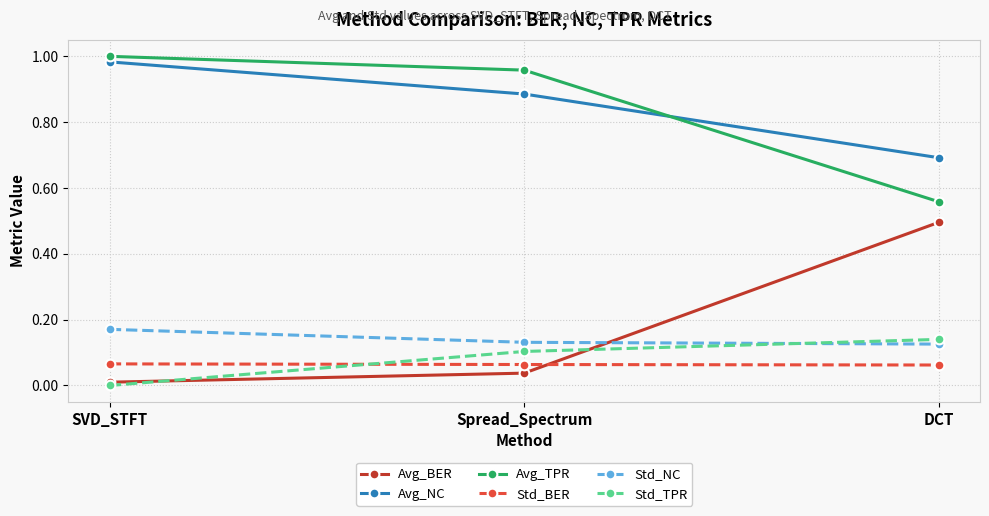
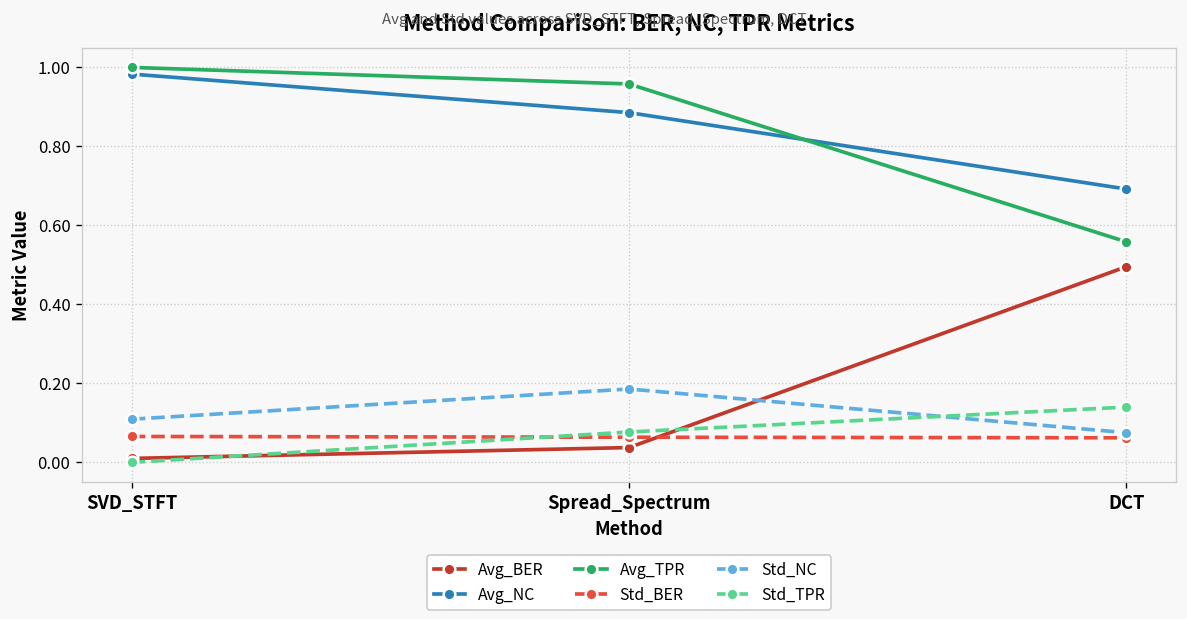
  {
    "Avg_NC": {
      "SVD_STFT": 0.98,
      "Spread_Spectrum": 0.89,
      "DCT": 0.69
    },
    "Avg_TPR": {
      "SVD_STFT": 1.00,
      "Spread_Spectrum": 0.96,
      "DCT": 0.56
    },
    "Std_NC": {
-     "SVD_STFT": 0.17,
-     "Spread_Spectrum": 0.13,
-     "DCT": 0.13
+     "SVD_STFT": 0.11,
+     "Spread_Spectrum": 0.19,
+     "DCT": 0.08
    },
    "Std_TPR": {
      "SVD_STFT": 0.00,
-     "Spread_Spectrum": 0.10,
+     "Spread_Spectrum": 0.08,
      "DCT": 0.14
    }
  }
